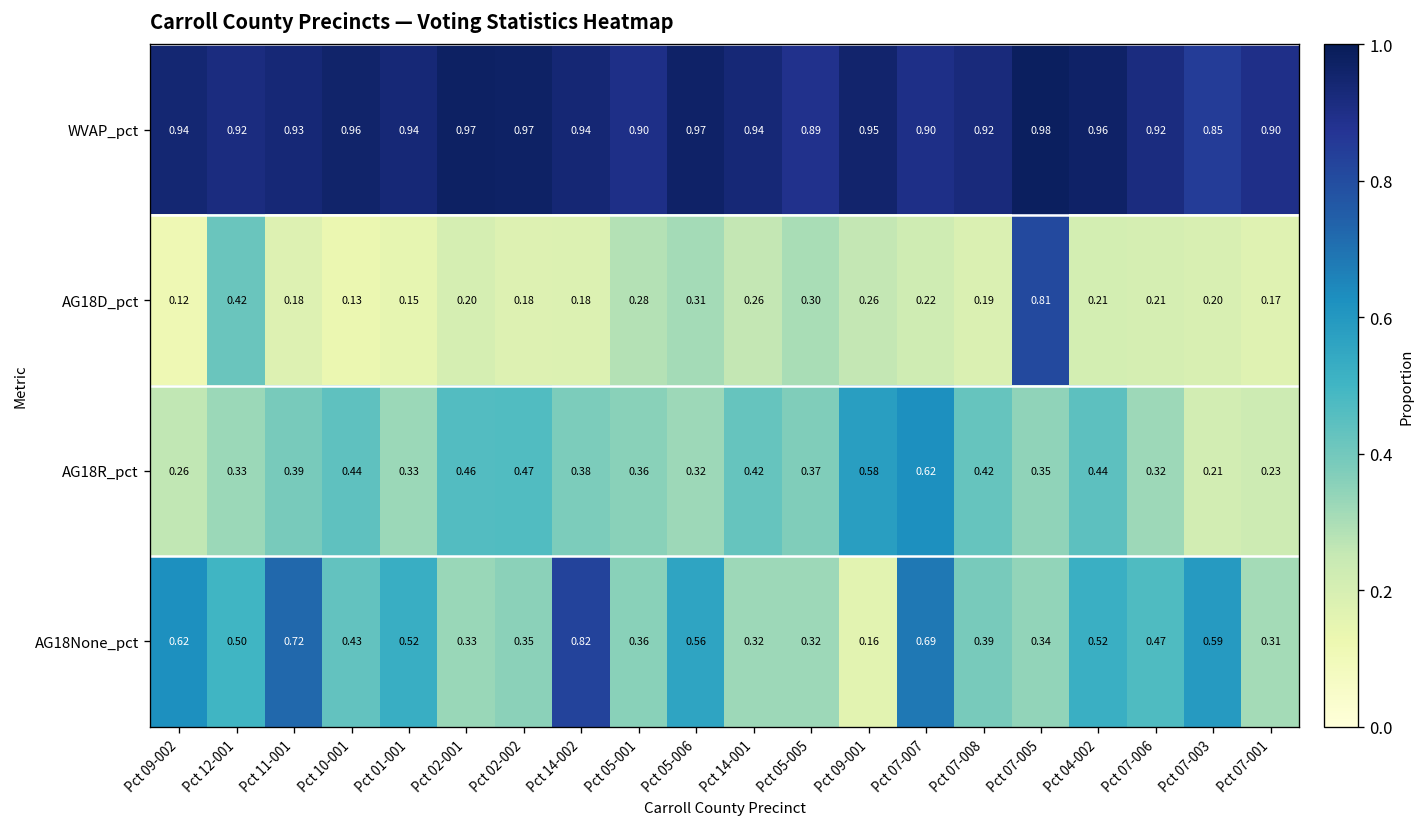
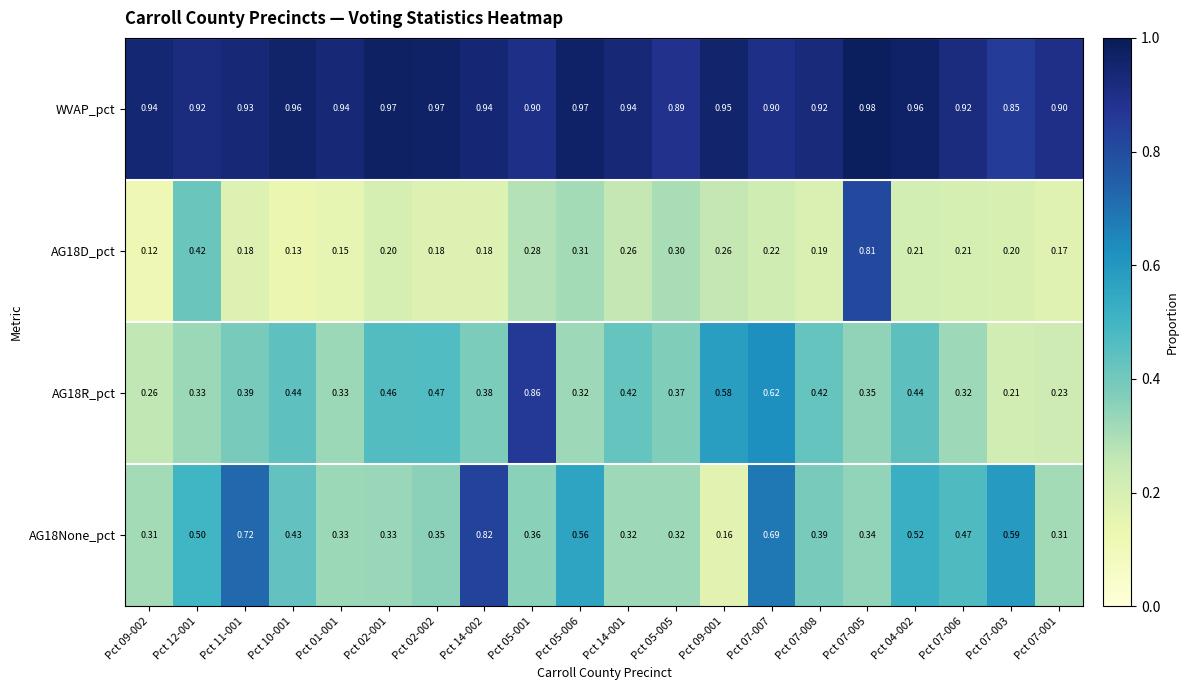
  {
    "WVAP_pct": {
      "Pct 09-002": 0.94,
      "Pct 12-001": 0.92,
      "Pct 11-001": 0.93,
      "Pct 10-001": 0.96,
      "Pct 01-001": 0.94,
      "Pct 02-001": 0.97,
      "Pct 02-002": 0.97,
      "Pct 14-002": 0.94,
      "Pct 05-001": 0.90,
      "Pct 05-006": 0.97,
      "Pct 14-001": 0.94,
      "Pct 05-005": 0.89,
      "Pct 09-001": 0.95,
      "Pct 07-007": 0.90,
      "Pct 07-008": 0.92,
      "Pct 07-005": 0.98,
      "Pct 04-002": 0.96,
      "Pct 07-006": 0.92,
      "Pct 07-003": 0.85,
      "Pct 07-001": 0.90
    },
    "AG18D_pct": {
      "Pct 09-002": 0.12,
      "Pct 12-001": 0.42,
      "Pct 11-001": 0.18,
      "Pct 10-001": 0.13,
      "Pct 01-001": 0.15,
      "Pct 02-001": 0.20,
      "Pct 02-002": 0.18,
      "Pct 14-002": 0.18,
      "Pct 05-001": 0.28,
      "Pct 05-006": 0.31,
      "Pct 14-001": 0.26,
      "Pct 05-005": 0.30,
      "Pct 09-001": 0.26,
      "Pct 07-007": 0.22,
      "Pct 07-008": 0.19,
      "Pct 07-005": 0.81,
      "Pct 04-002": 0.21,
      "Pct 07-006": 0.21,
      "Pct 07-003": 0.20,
      "Pct 07-001": 0.17
    },
    "AG18R_pct": {
      "Pct 09-002": 0.26,
      "Pct 12-001": 0.33,
      "Pct 11-001": 0.39,
      "Pct 10-001": 0.44,
      "Pct 01-001": 0.33,
      "Pct 02-001": 0.46,
      "Pct 02-002": 0.47,
      "Pct 14-002": 0.38,
-     "Pct 05-001": 0.36,
+     "Pct 05-001": 0.86,
      "Pct 05-006": 0.32,
      "Pct 14-001": 0.42,
      "Pct 05-005": 0.37,
      "Pct 09-001": 0.58,
      "Pct 07-007": 0.62,
      "Pct 07-008": 0.42,
      "Pct 07-005": 0.35,
      "Pct 04-002": 0.44,
      "Pct 07-006": 0.32,
      "Pct 07-003": 0.21,
      "Pct 07-001": 0.23
    },
    "AG18None_pct": {
-     "Pct 09-002": 0.62,
+     "Pct 09-002": 0.31,
      "Pct 12-001": 0.50,
      "Pct 11-001": 0.72,
      "Pct 10-001": 0.43,
-     "Pct 01-001": 0.52,
+     "Pct 01-001": 0.33,
      "Pct 02-001": 0.33,
      "Pct 02-002": 0.35,
      "Pct 14-002": 0.82,
      "Pct 05-001": 0.36,
      "Pct 05-006": 0.56,
      "Pct 14-001": 0.32,
      "Pct 05-005": 0.32,
      "Pct 09-001": 0.16,
      "Pct 07-007": 0.69,
      "Pct 07-008": 0.39,
      "Pct 07-005": 0.34,
      "Pct 04-002": 0.52,
      "Pct 07-006": 0.47,
      "Pct 07-003": 0.59,
      "Pct 07-001": 0.31
    }
  }
